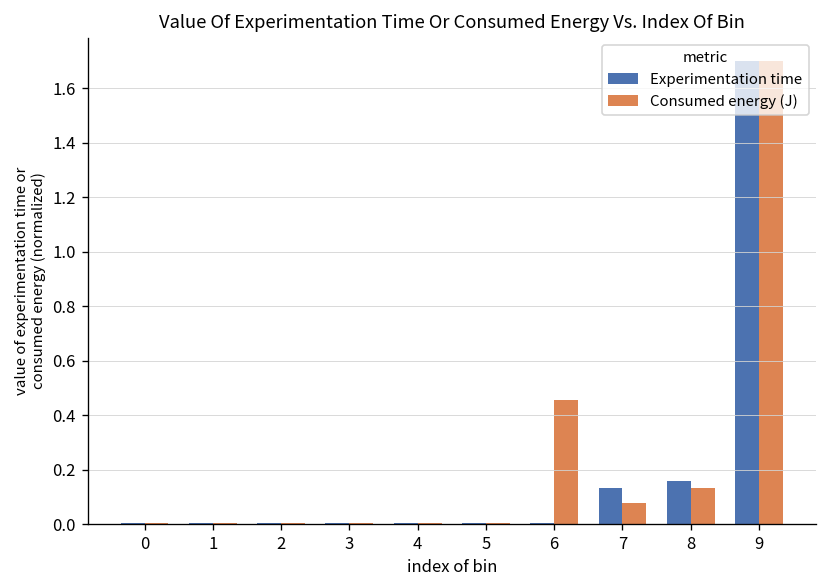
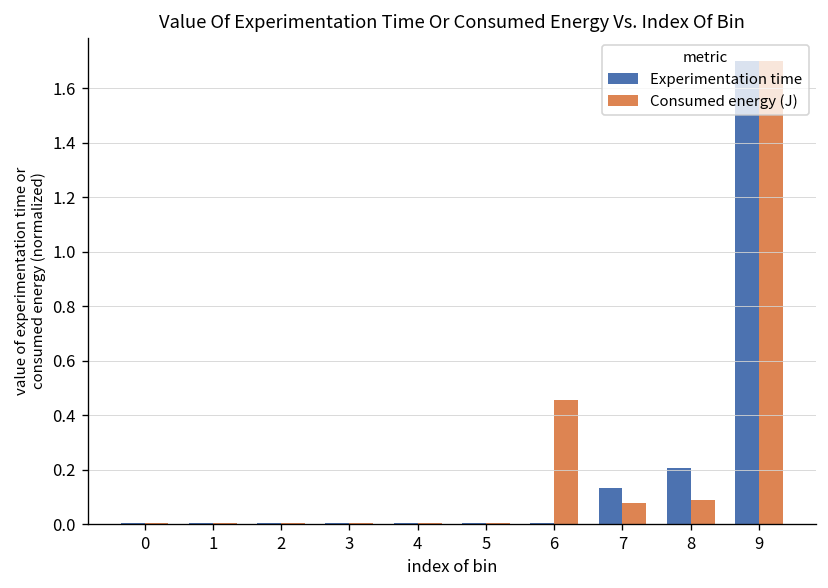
  {
    "Experimentation time": {
      "7": 0.13,
-     "8": 0.16
+     "8": 0.21
    },
    "Consumed energy (J)": {
      "6": 0.46,
      "7": 0.08,
-     "8": 0.13
+     "8": 0.09
    }
  }
